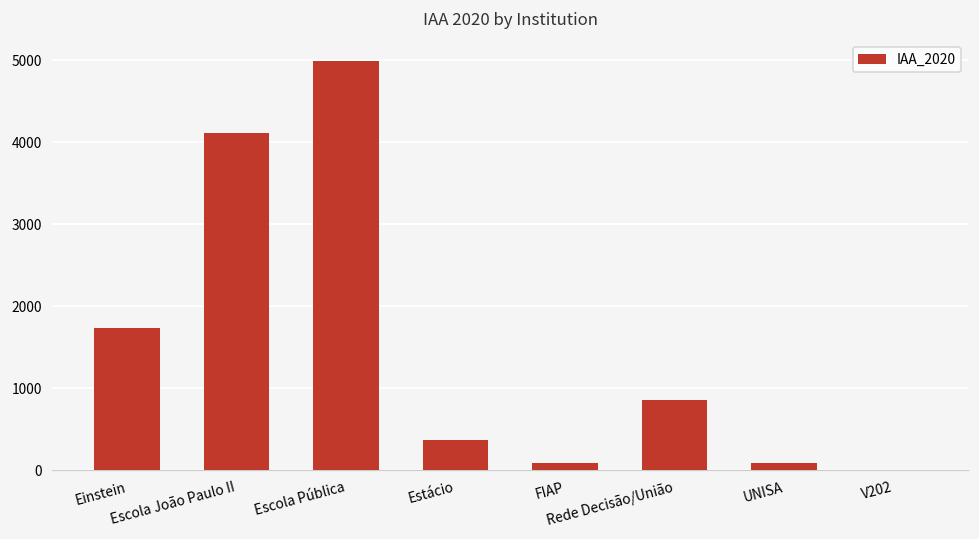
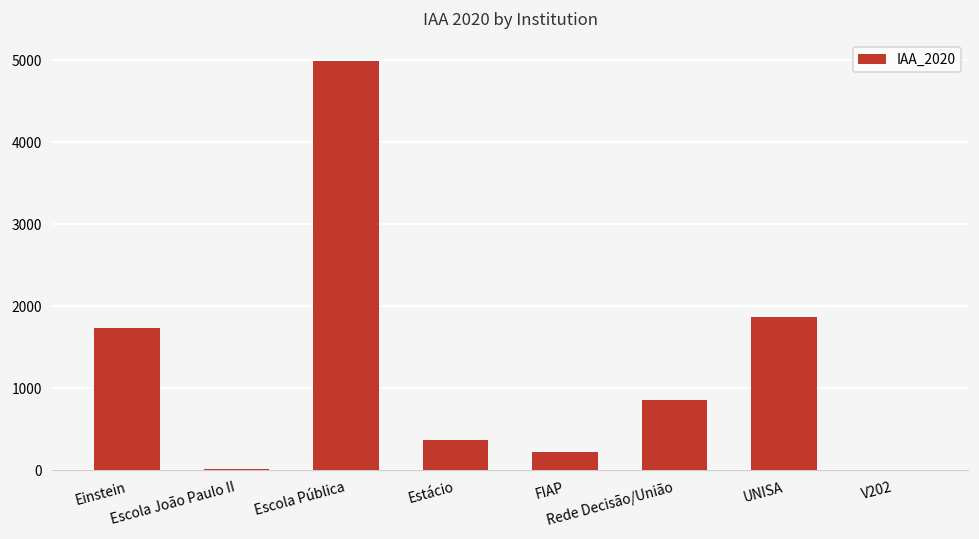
  {
    "Einstein": 1700,
-   "Escola João Paulo II": 4100,
+   "Escola João Paulo II": 0,
    "Escola Pública": 5000,
    "Estácio": 400,
-   "FIAP": 100,
+   "FIAP": 200,
    "Rede Decisão/União": 900,
-   "UNISA": 100,
+   "UNISA": 1900,
    "V202": 0
  }
